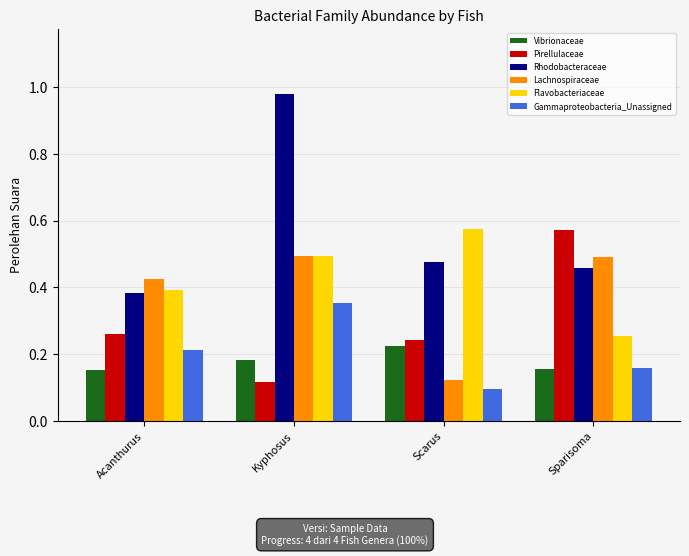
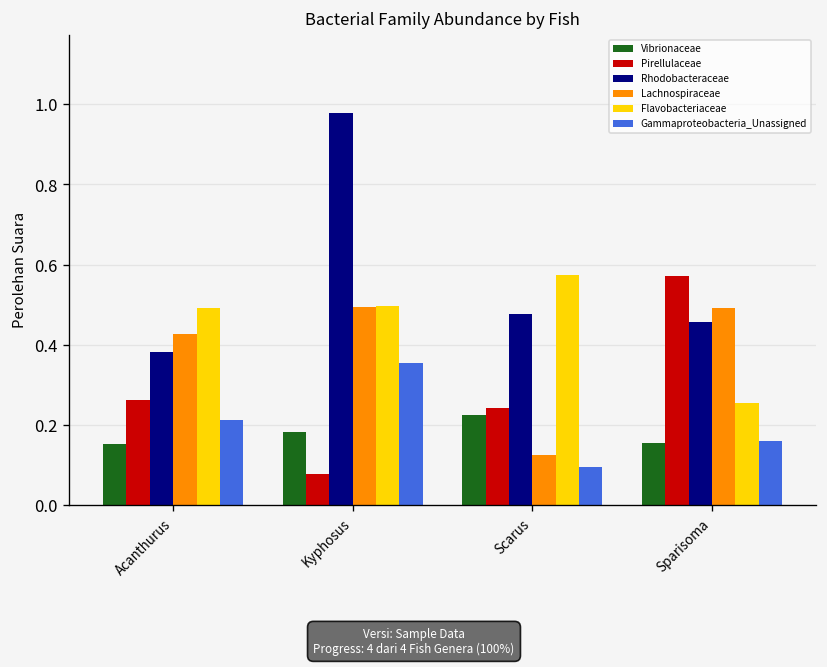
  {
    "Vibrionaceae": {
      "Acanthurus": 0.15,
      "Kyphosus": 0.18,
      "Scarus": 0.23,
      "Sparisoma": 0.15
    },
    "Pirellulaceae": {
      "Acanthurus": 0.26,
-     "Kyphosus": 0.12,
+     "Kyphosus": 0.08,
      "Scarus": 0.24,
      "Sparisoma": 0.57
    },
    "Rhodobacteraceae": {
      "Acanthurus": 0.38,
      "Kyphosus": 0.98,
      "Scarus": 0.48,
      "Sparisoma": 0.46
    },
    "Lachnospiraceae": {
      "Acanthurus": 0.43,
      "Kyphosus": 0.50,
      "Scarus": 0.12,
      "Sparisoma": 0.49
    },
    "Flavobacteriaceae": {
-     "Acanthurus": 0.39,
+     "Acanthurus": 0.49,
      "Kyphosus": 0.50,
      "Scarus": 0.57,
      "Sparisoma": 0.25
    },
    "Gammaproteobacteria_Unassigned": {
      "Acanthurus": 0.21,
      "Kyphosus": 0.35,
      "Scarus": 0.09,
      "Sparisoma": 0.16
    }
  }
